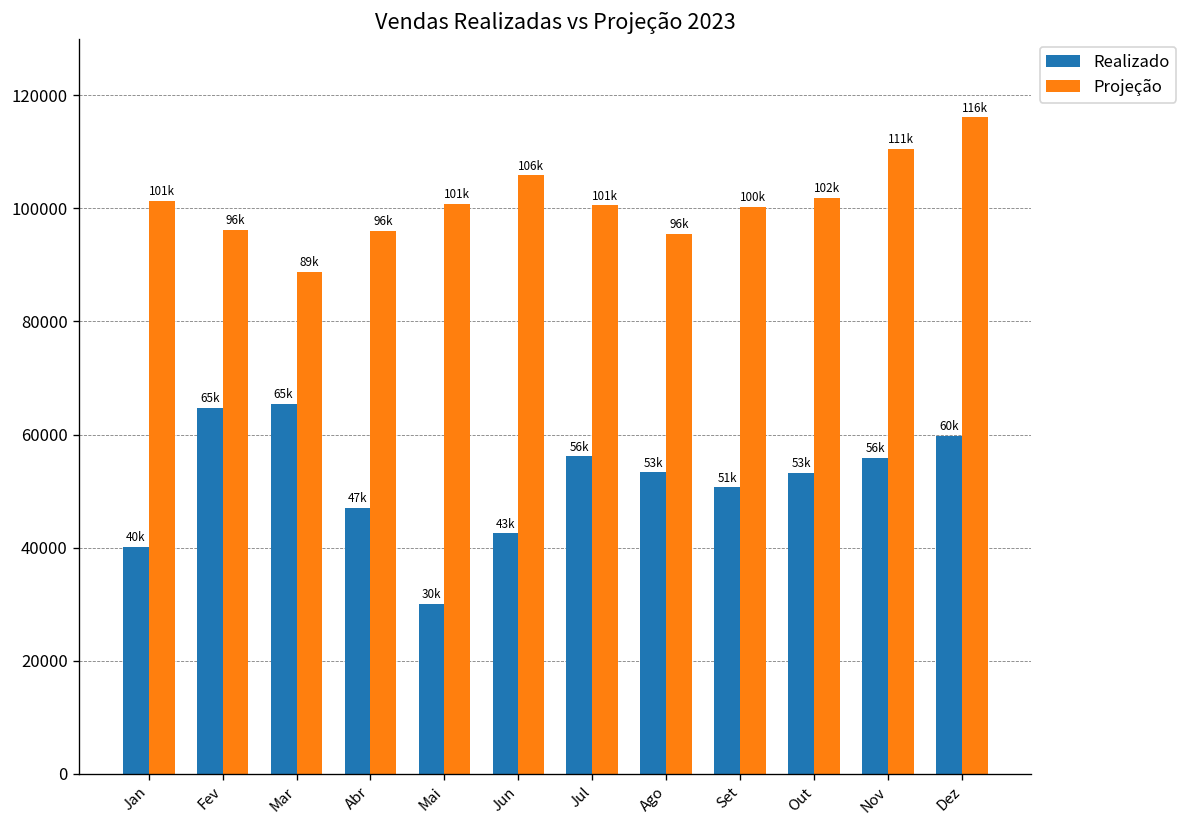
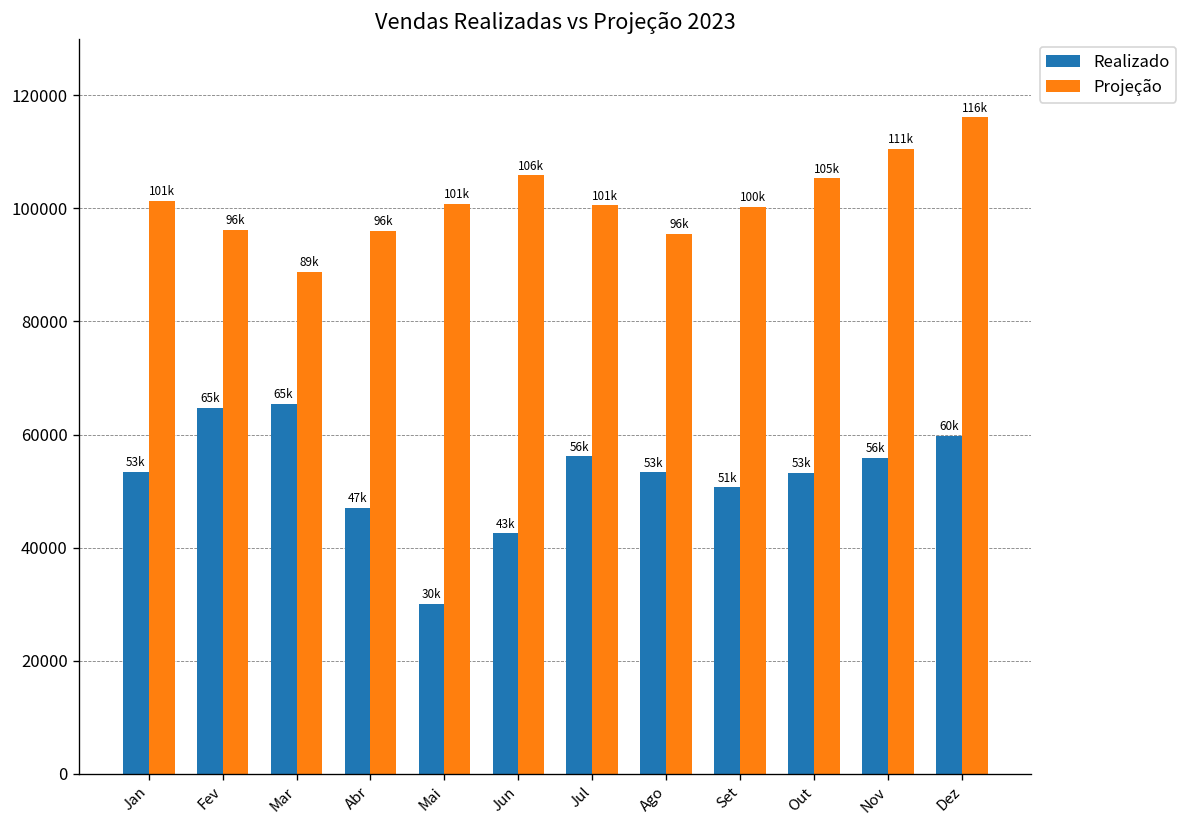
  {
    "Realizado": {
-     "Jan": "40k",
+     "Jan": "53k",
      "Fev": "65k",
      "Mar": "65k",
      "Abr": "47k",
      "Mai": "30k",
      "Jun": "43k",
      "Jul": "56k",
      "Ago": "53k",
      "Set": "51k",
      "Out": "53k",
      "Nov": "56k",
      "Dez": "60k"
    },
    "Projeção": {
      "Jan": "101k",
      "Fev": "96k",
      "Mar": "89k",
      "Abr": "96k",
      "Mai": "101k",
      "Jun": "106k",
      "Jul": "101k",
      "Ago": "96k",
      "Set": "100k",
-     "Out": "102k",
+     "Out": "105k",
      "Nov": "111k",
      "Dez": "116k"
    }
  }
